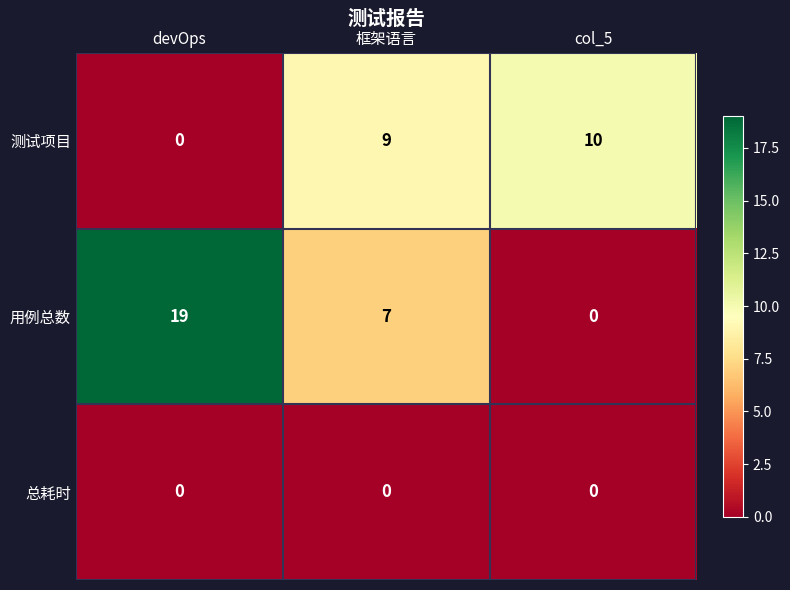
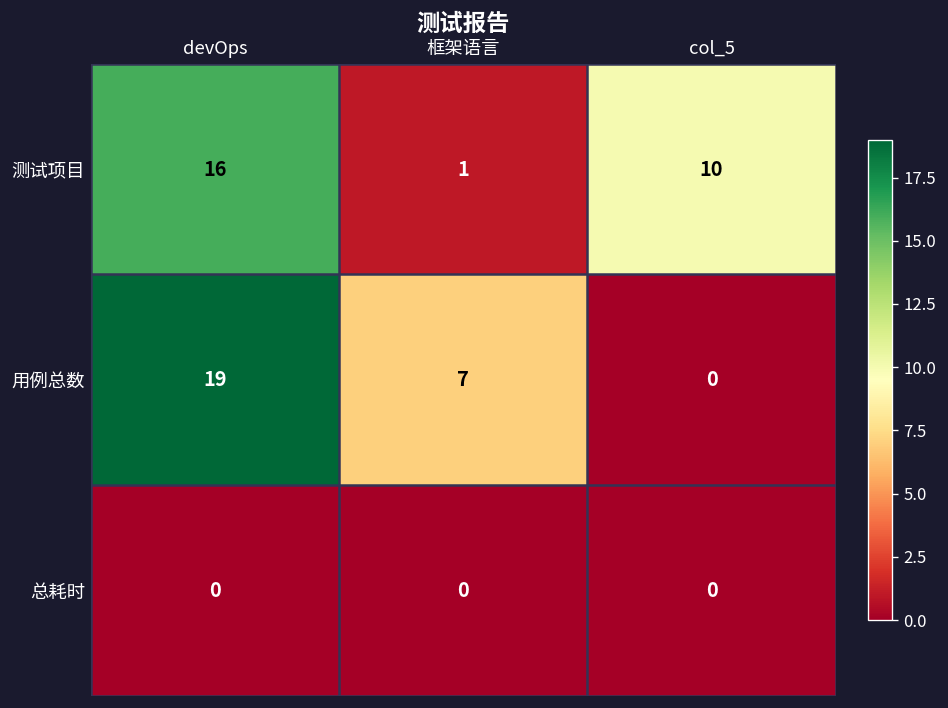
  {
    "测试项目": {
-     "devOps": 0,
-     "框架语言": 9,
+     "devOps": 16,
+     "框架语言": 1,
      "col_5": 10
    },
    "用例总数": {
      "devOps": 19,
      "框架语言": 7,
      "col_5": 0
    },
    "总耗时": {
      "devOps": 0,
      "框架语言": 0,
      "col_5": 0
    }
  }
